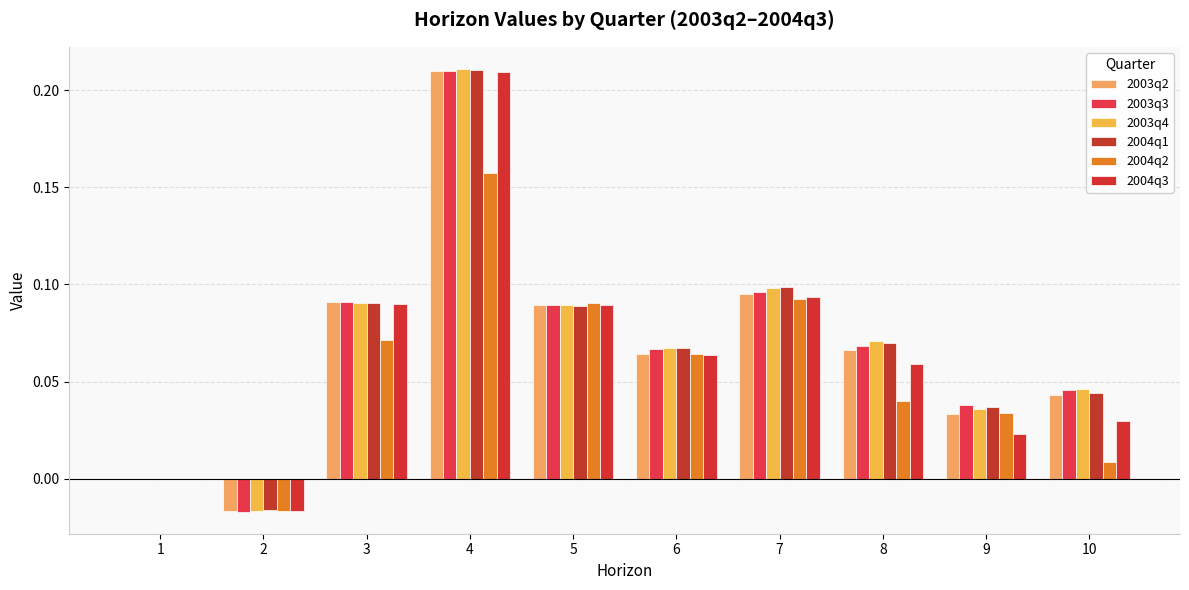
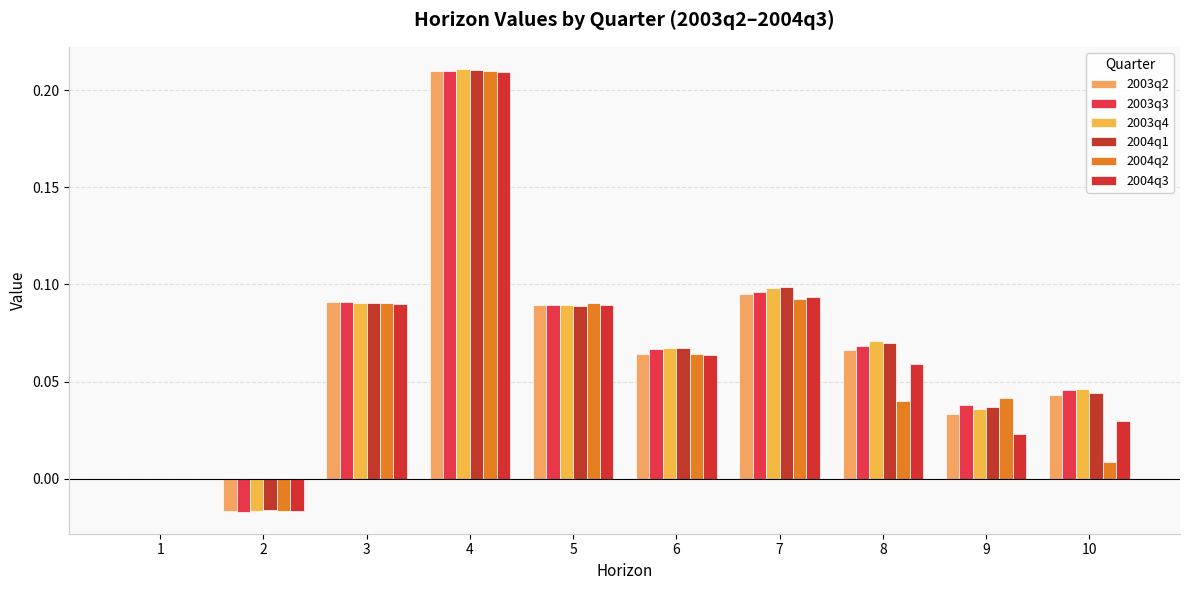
  {
    "2004q2": {
      "1": 0.000,
      "2": -0.017,
-     "3": 0.072,
-     "4": 0.158,
+     "3": 0.090,
+     "4": 0.210,
      "5": 0.090,
      "6": 0.064,
      "7": 0.092,
      "8": 0.040,
-     "9": 0.034,
+     "9": 0.042,
      "10": 0.009
    }
  }
